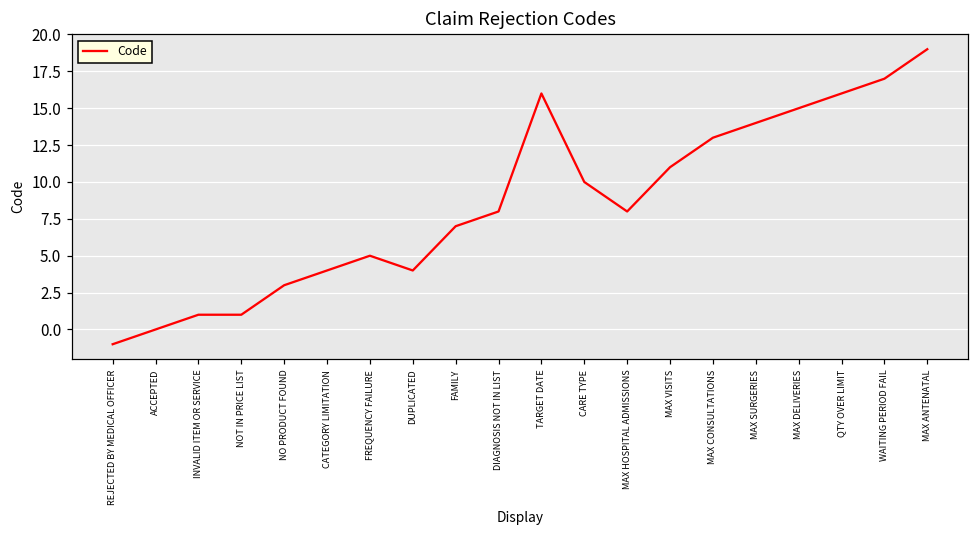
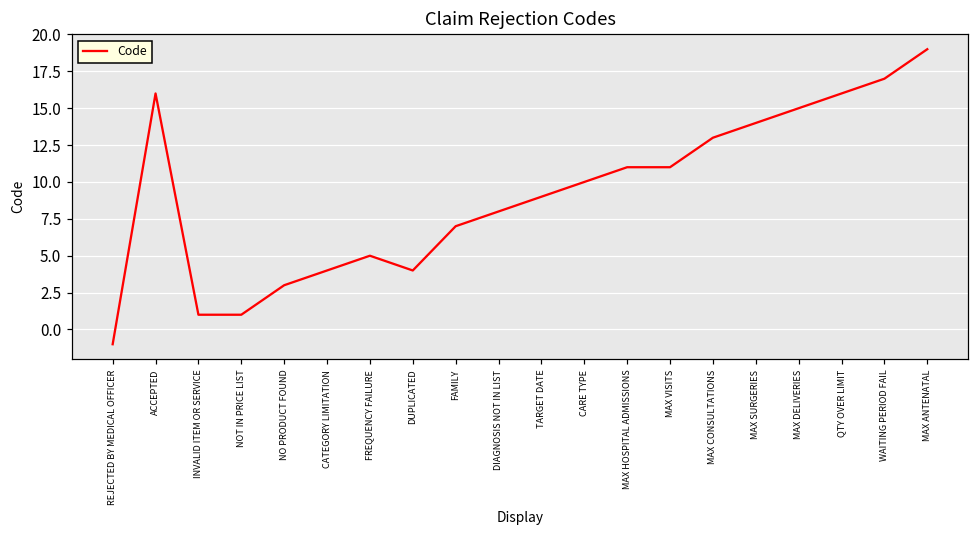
  {
    "REJECTED BY MEDICAL OFFICER": -1,
-   "ACCEPTED": 0,
+   "ACCEPTED": 16,
    "INVALID ITEM OR SERVICE": 1,
    "NOT IN PRICE LIST": 1,
    "NO PRODUCT FOUND": 3,
    "CATEGORY LIMITATION": 4,
    "FREQUENCY FAILURE": 5,
    "DUPLICATED": 4,
    "FAMILY": 7,
    "DIAGNOSIS NOT IN LIST": 8,
-   "TARGET DATE": 16,
+   "TARGET DATE": 9,
    "CARE TYPE": 10,
-   "MAX HOSPITAL ADMISSIONS": 8,
+   "MAX HOSPITAL ADMISSIONS": 11,
    "MAX VISITS": 11,
    "MAX CONSULTATIONS": 13,
    "MAX SURGERIES": 14,
    "MAX DELIVERIES": 15,
    "QTY OVER LIMIT": 16,
    "WAITING PERIOD FAIL": 17,
    "MAX ANTENATAL": 19
  }
